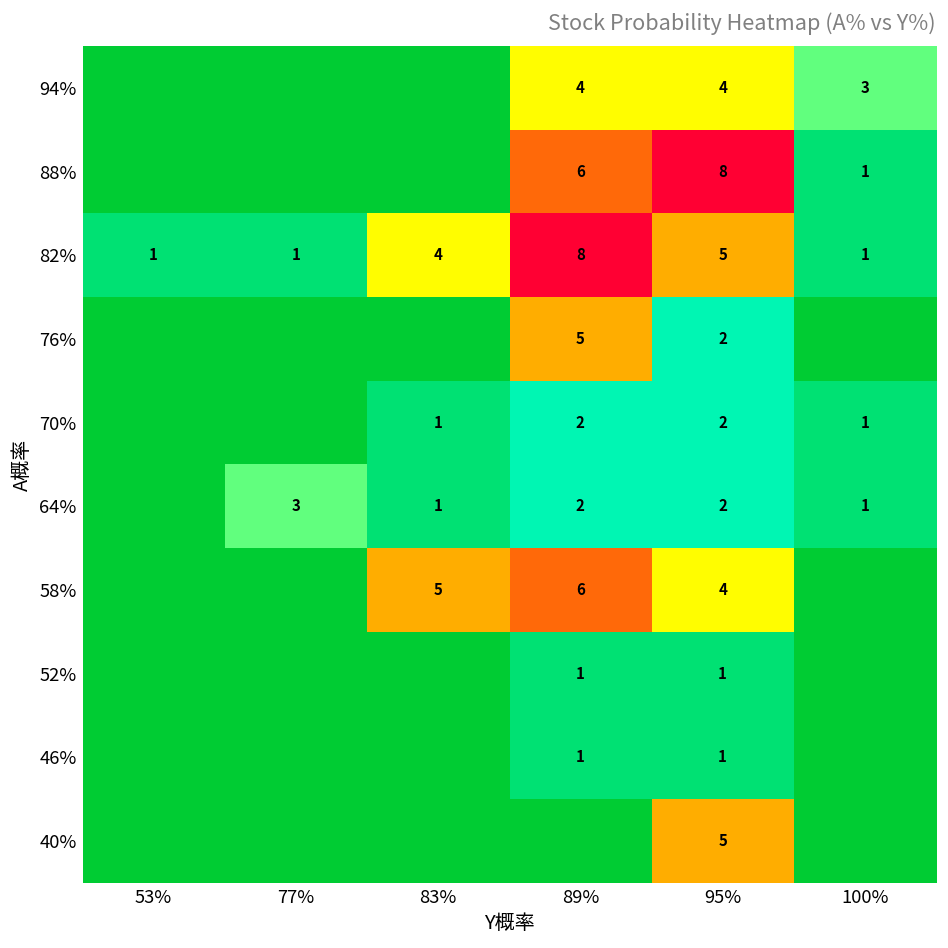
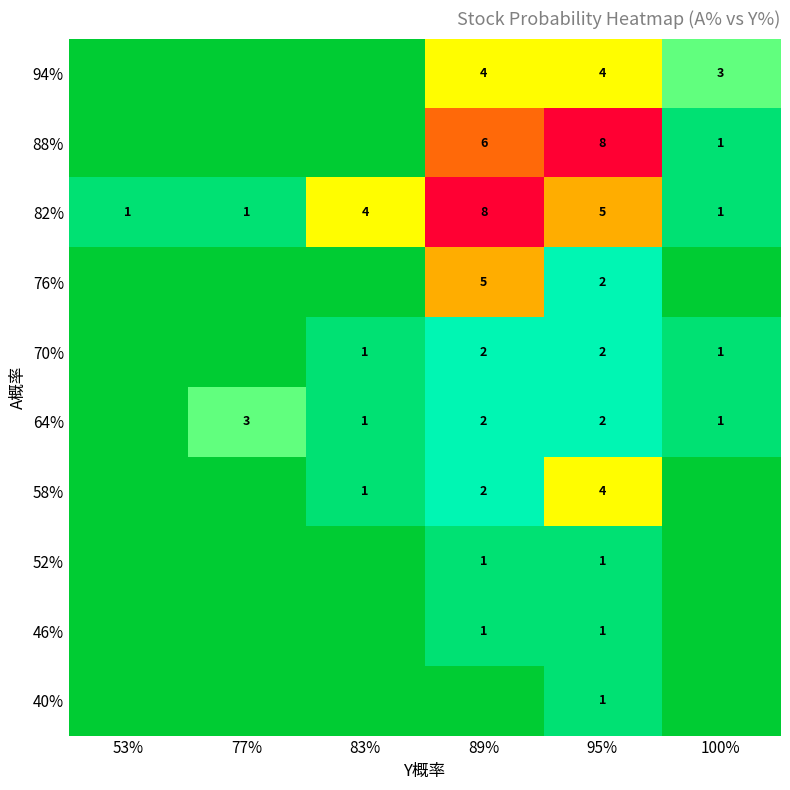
  {
    "94%": {
      "89%": 4,
      "95%": 4,
      "100%": 3
    },
    "88%": {
      "89%": 6,
      "95%": 8,
      "100%": 1
    },
    "82%": {
      "53%": 1,
      "77%": 1,
      "83%": 4,
      "89%": 8,
      "95%": 5,
      "100%": 1
    },
    "76%": {
      "89%": 5,
      "95%": 2
    },
    "70%": {
      "83%": 1,
      "89%": 2,
      "95%": 2,
      "100%": 1
    },
    "64%": {
      "77%": 3,
      "83%": 1,
      "89%": 2,
      "95%": 2,
      "100%": 1
    },
    "58%": {
-     "83%": 5,
-     "89%": 6,
+     "83%": 1,
+     "89%": 2,
      "95%": 4
    },
    "52%": {
      "89%": 1,
      "95%": 1
    },
    "46%": {
      "89%": 1,
      "95%": 1
    },
    "40%": {
-     "95%": 5
+     "95%": 1
    }
  }
